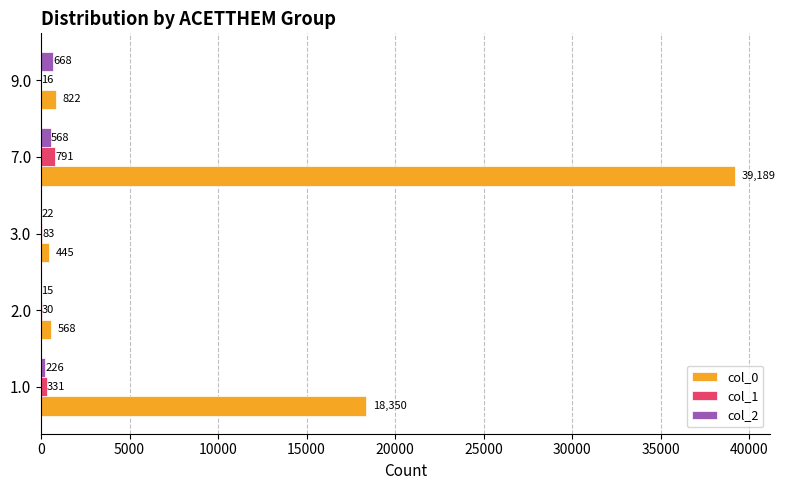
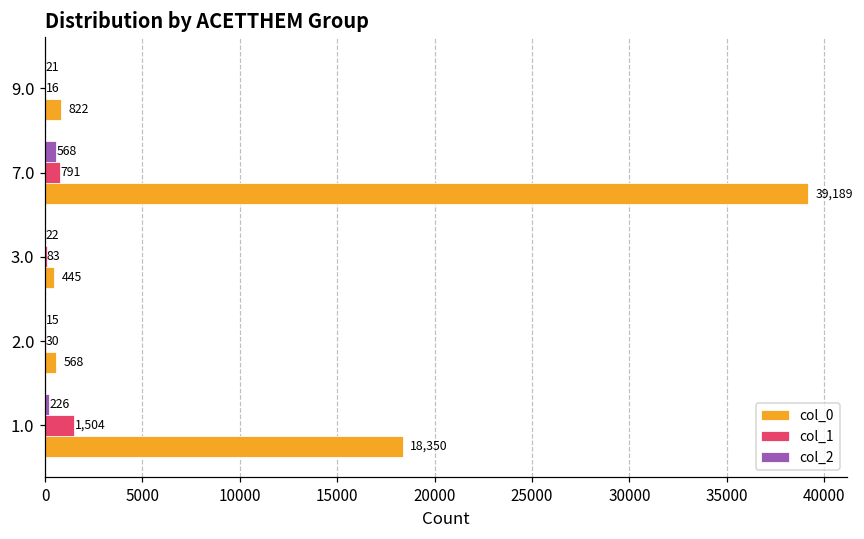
  {
    "col_0": {
      "9.0": "822",
      "7.0": "39,189",
      "3.0": "445",
      "2.0": "568",
      "1.0": "18,350"
    },
    "col_1": {
      "9.0": "16",
      "7.0": "791",
      "3.0": "83",
      "2.0": "30",
-     "1.0": "331"
+     "1.0": "1,504"
    },
    "col_2": {
-     "9.0": "668",
+     "9.0": "21",
      "7.0": "568",
      "3.0": "22",
      "2.0": "15",
      "1.0": "226"
    }
  }
